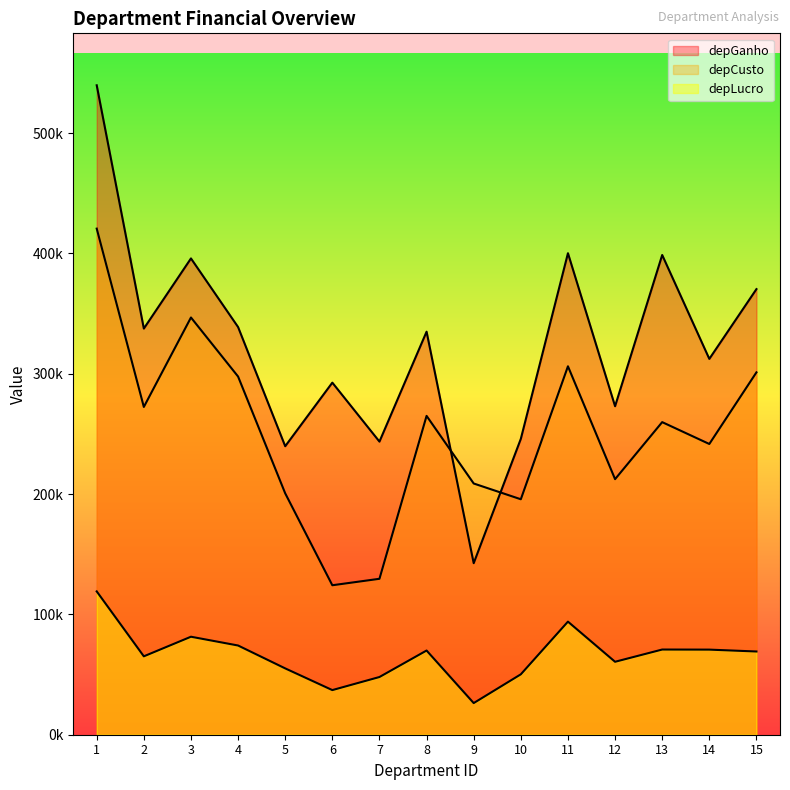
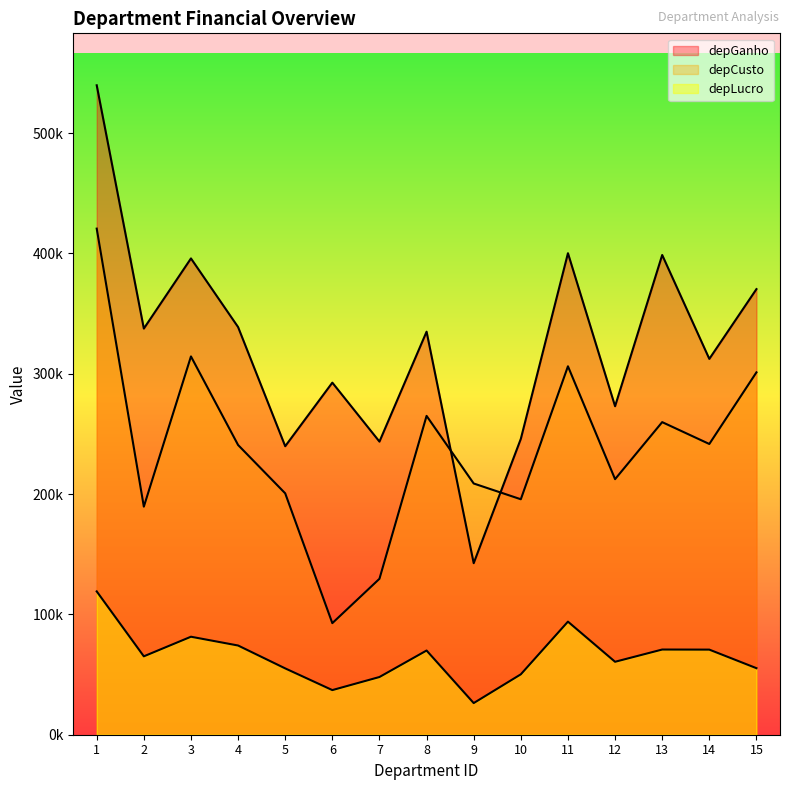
  {
    "depGanho": {
      "1": 540000,
      "2": 338000,
      "3": 396000,
      "4": 339000,
      "5": 240000,
      "6": 293000,
      "7": 244000,
      "8": 335000,
      "9": 143000,
      "10": 246000,
      "11": 400000,
      "12": 273000,
      "13": 399000,
      "14": 312000,
      "15": 370000
    },
    "depCusto": {
      "1": 421000,
-     "2": 272000,
-     "3": 347000,
-     "4": 298000,
+     "2": 190000,
+     "3": 314000,
+     "4": 241000,
      "5": 201000,
-     "6": 124000,
+     "6": 93000,
      "7": 130000,
      "8": 265000,
      "9": 209000,
      "10": 196000,
      "11": 306000,
      "12": 212000,
      "13": 260000,
      "14": 242000,
      "15": 301000
    },
    "depLucro": {
      "1": 119000,
      "2": 65000,
      "3": 81000,
      "4": 74000,
      "5": 55000,
      "6": 37000,
      "7": 48000,
      "8": 70000,
      "9": 26000,
      "10": 50000,
      "11": 94000,
      "12": 61000,
      "13": 71000,
      "14": 71000,
-     "15": 69000
+     "15": 55000
    }
  }
